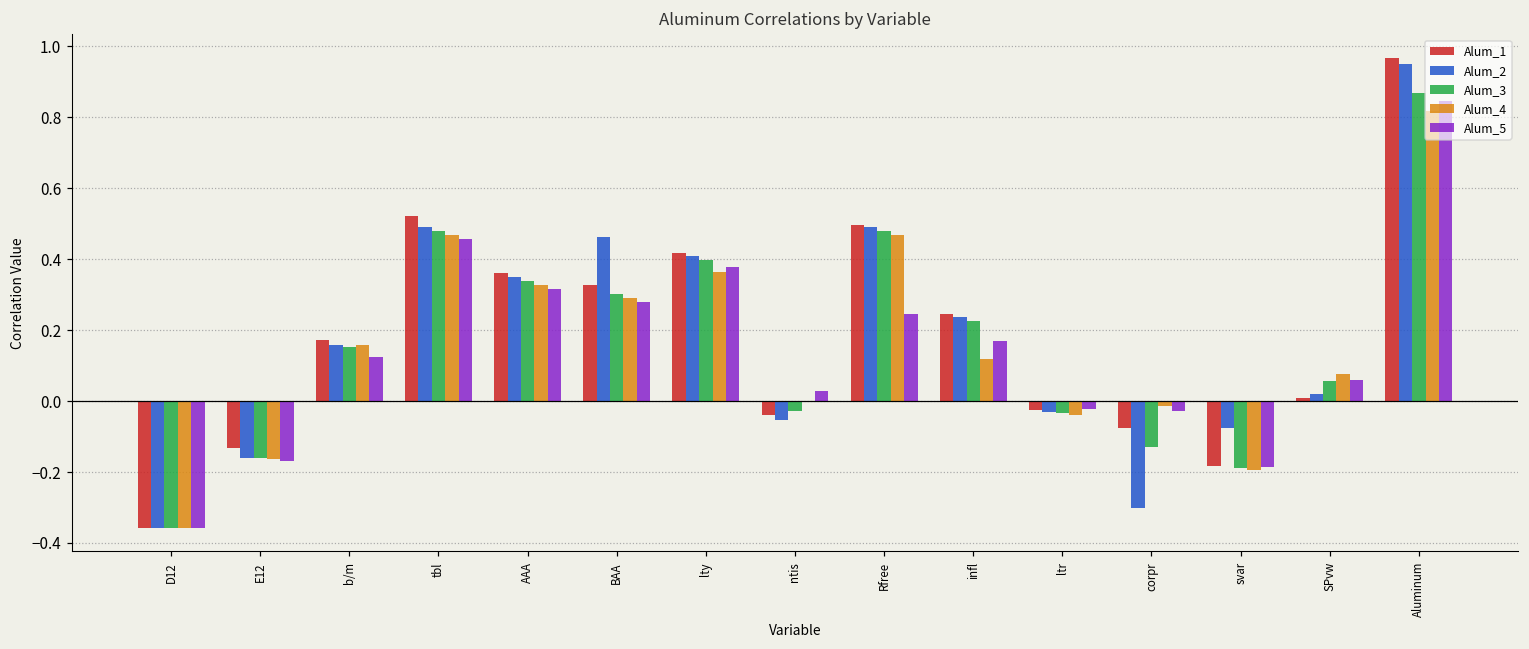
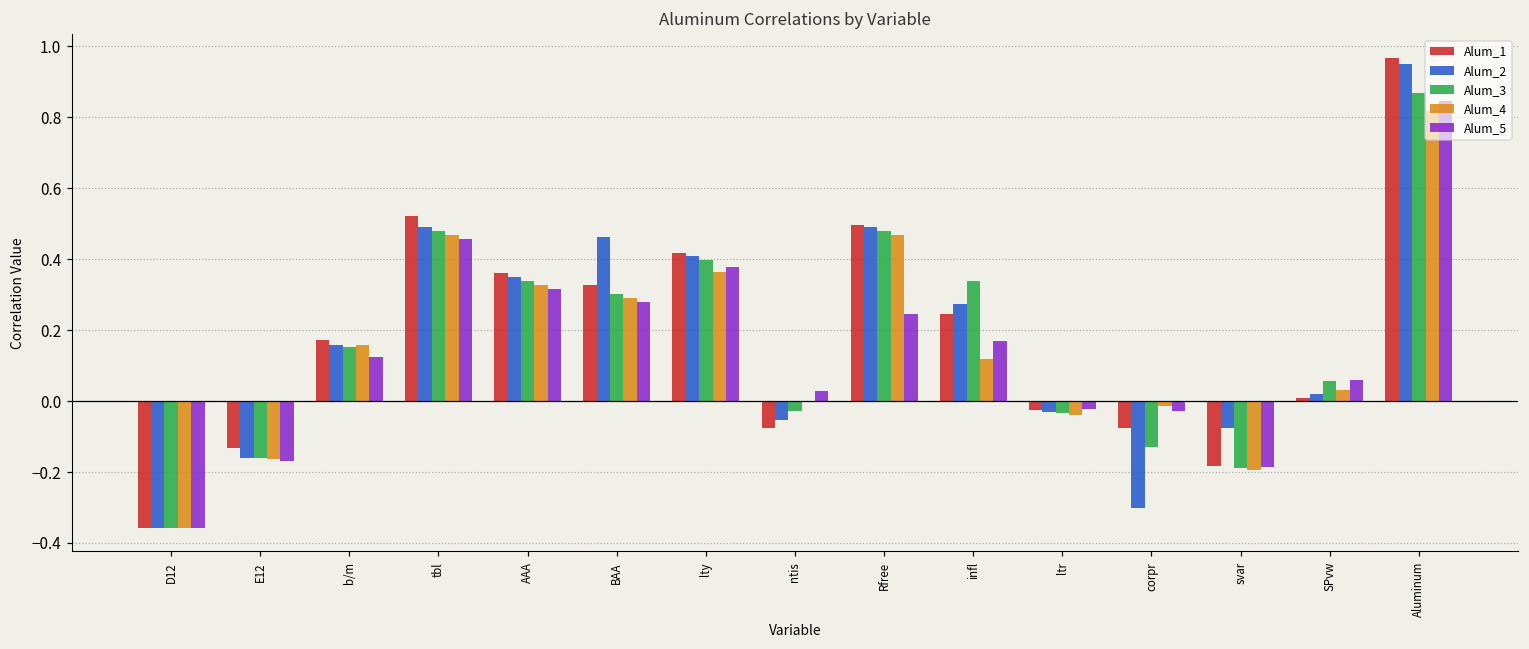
  {
    "Alum_1": {
      "D12": -0.36,
      "E12": -0.13,
      "b/m": 0.17,
      "tbl": 0.52,
      "AAA": 0.36,
      "BAA": 0.33,
      "lty": 0.42,
-     "ntis": -0.04,
+     "ntis": -0.08,
      "Rfree": 0.49,
      "infl": 0.24,
      "ltr": -0.03,
      "corpr": -0.08,
      "svar": -0.18,
      "SPvw": 0.01,
      "Aluminum": 0.97
    },
    "Alum_2": {
      "D12": -0.36,
      "E12": -0.16,
      "b/m": 0.16,
      "tbl": 0.49,
      "AAA": 0.35,
      "BAA": 0.46,
      "lty": 0.41,
      "ntis": -0.05,
      "Rfree": 0.49,
-     "infl": 0.24,
+     "infl": 0.27,
      "ltr": -0.03,
      "corpr": -0.30,
      "svar": -0.08,
      "SPvw": 0.02,
      "Aluminum": 0.95
    },
    "Alum_3": {
      "D12": -0.36,
      "E12": -0.16,
      "b/m": 0.15,
      "tbl": 0.48,
      "AAA": 0.34,
      "BAA": 0.30,
      "lty": 0.40,
      "ntis": -0.03,
      "Rfree": 0.48,
-     "infl": 0.23,
+     "infl": 0.34,
      "ltr": -0.03,
      "corpr": -0.13,
      "svar": -0.19,
      "SPvw": 0.06,
      "Aluminum": 0.87
    },
    "Alum_4": {
      "D12": -0.36,
      "E12": -0.16,
      "b/m": 0.16,
      "tbl": 0.47,
      "AAA": 0.33,
      "BAA": 0.29,
      "lty": 0.36,
      "Rfree": 0.47,
      "infl": 0.12,
      "ltr": -0.04,
      "corpr": -0.01,
      "svar": -0.19,
-     "SPvw": 0.08
+     "SPvw": 0.03
    },
    "Alum_5": {
      "D12": -0.36,
      "E12": -0.17,
      "b/m": 0.12,
      "tbl": 0.46,
      "AAA": 0.31,
      "BAA": 0.28,
      "lty": 0.38,
      "ntis": 0.03,
      "Rfree": 0.24,
      "infl": 0.17,
      "ltr": -0.02,
      "corpr": -0.03,
      "svar": -0.19,
      "SPvw": 0.06
    }
  }
